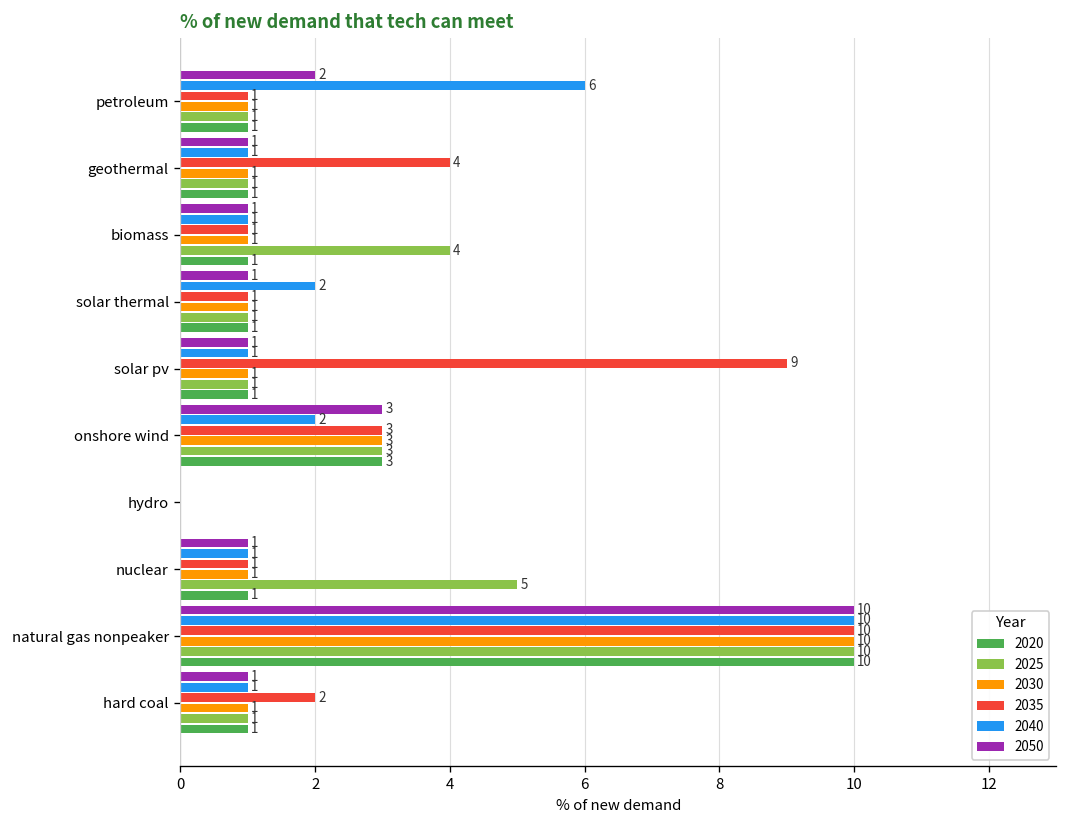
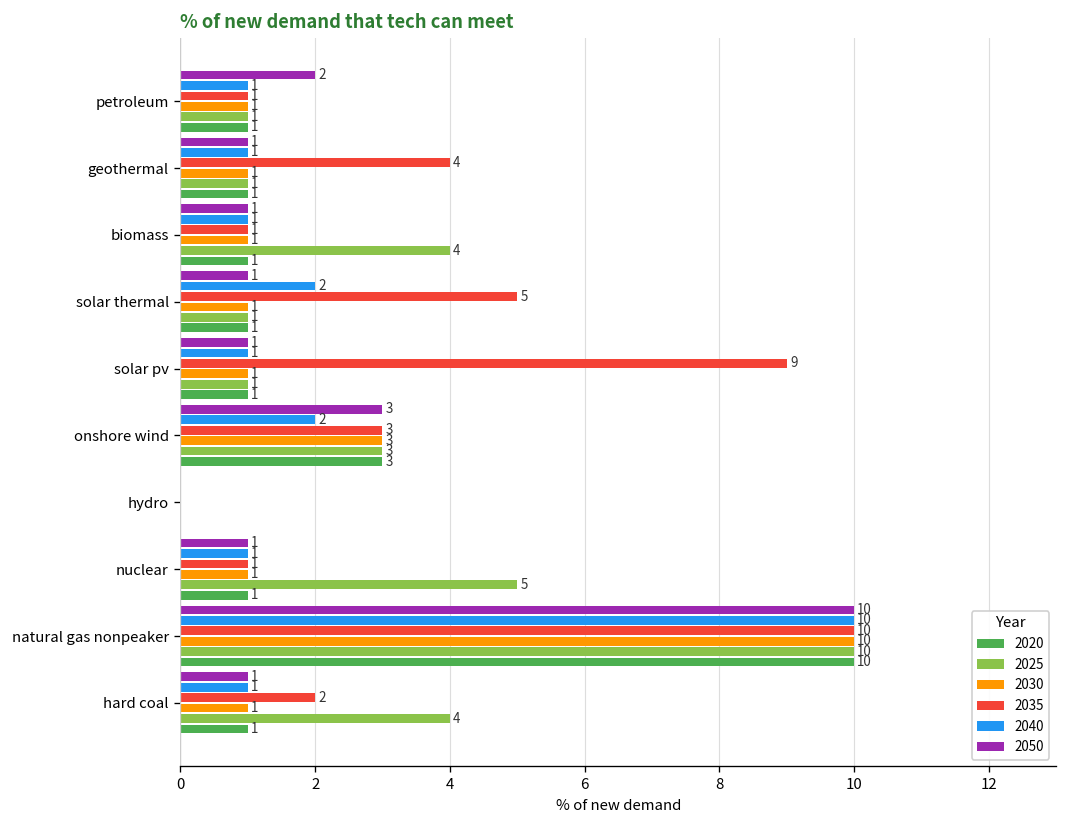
  {
    "2020": {
      "petroleum": 1,
      "geothermal": 1,
      "biomass": 1,
      "solar thermal": 1,
      "solar pv": 1,
      "onshore wind": 3,
      "nuclear": 1,
      "natural gas nonpeaker": 10,
      "hard coal": 1
    },
    "2025": {
      "petroleum": 1,
      "geothermal": 1,
      "biomass": 4,
      "solar thermal": 1,
      "solar pv": 1,
      "onshore wind": 3,
      "nuclear": 5,
      "natural gas nonpeaker": 10,
-     "hard coal": 1
+     "hard coal": 4
    },
    "2030": {
      "petroleum": 1,
      "geothermal": 1,
      "biomass": 1,
      "solar thermal": 1,
      "solar pv": 1,
      "onshore wind": 3,
      "nuclear": 1,
      "natural gas nonpeaker": 10,
      "hard coal": 1
    },
    "2035": {
      "petroleum": 1,
      "geothermal": 4,
      "biomass": 1,
-     "solar thermal": 1,
+     "solar thermal": 5,
      "solar pv": 9,
      "onshore wind": 3,
      "nuclear": 1,
      "natural gas nonpeaker": 10,
      "hard coal": 2
    },
    "2040": {
-     "petroleum": 6,
+     "petroleum": 1,
      "geothermal": 1,
      "biomass": 1,
      "solar thermal": 2,
      "solar pv": 1,
      "onshore wind": 2,
      "nuclear": 1,
      "natural gas nonpeaker": 10,
      "hard coal": 1
    },
    "2050": {
      "petroleum": 2,
      "geothermal": 1,
      "biomass": 1,
      "solar thermal": 1,
      "solar pv": 1,
      "onshore wind": 3,
      "nuclear": 1,
      "natural gas nonpeaker": 10,
      "hard coal": 1
    }
  }
